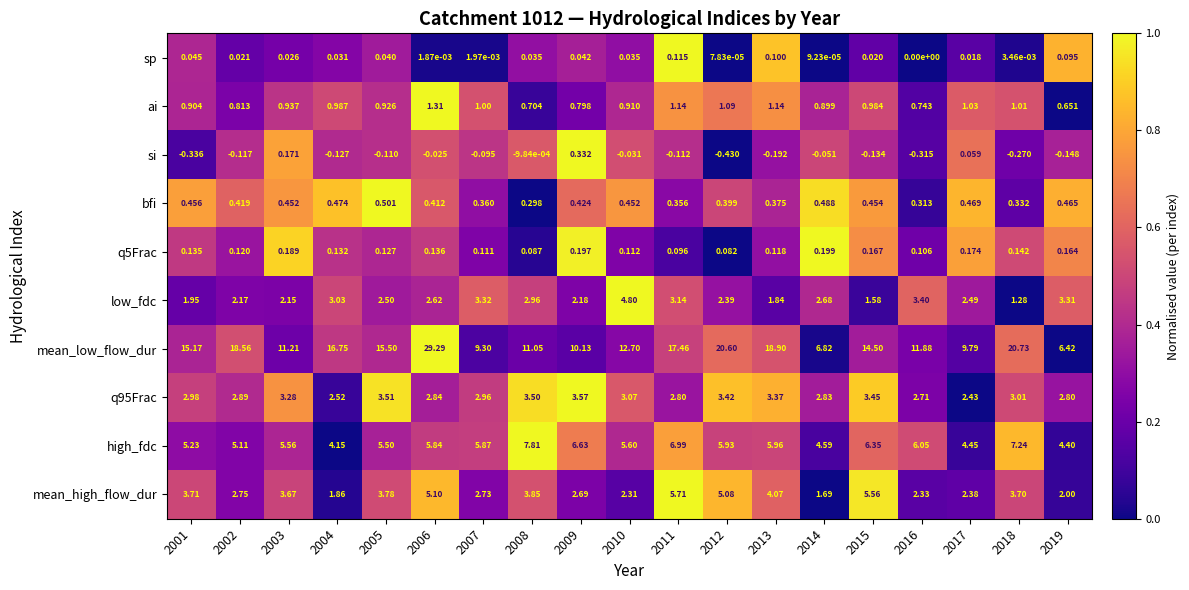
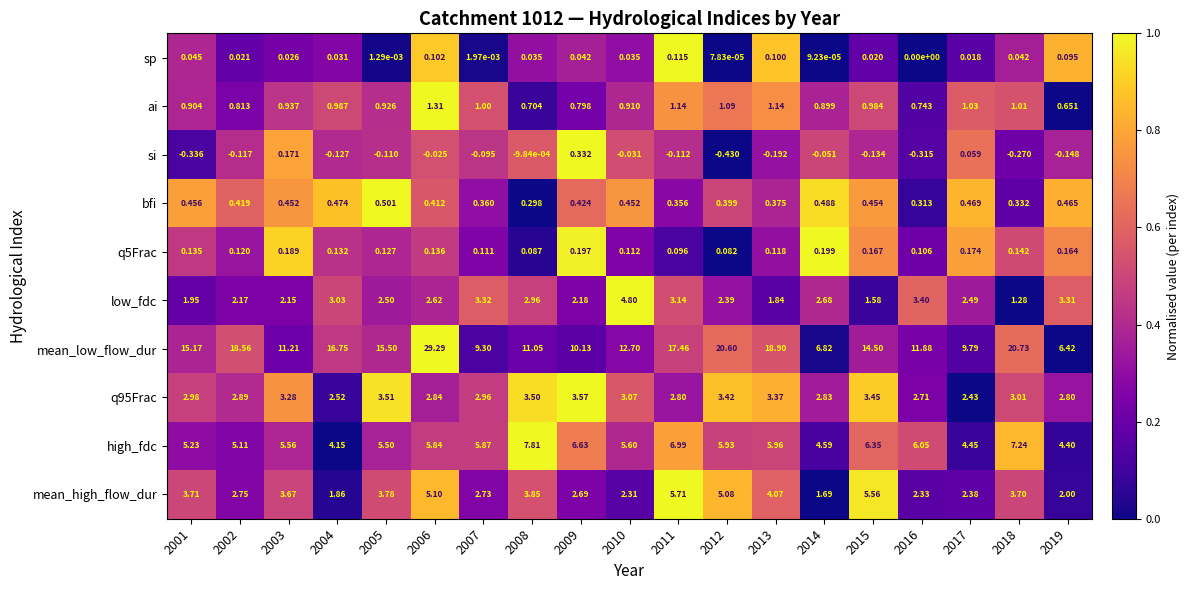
  {
    "sp": {
      "2001": "0.045",
      "2002": "0.021",
      "2003": "0.026",
      "2004": "0.031",
-     "2005": "0.040",
-     "2006": "1.87e-03",
+     "2005": "1.29e-03",
+     "2006": "0.102",
      "2007": "1.97e-03",
      "2008": "0.035",
      "2009": "0.042",
      "2010": "0.035",
      "2011": "0.115",
      "2012": "7.83e-05",
      "2013": "0.100",
      "2014": "9.23e-05",
      "2015": "0.020",
      "2016": "0.00e+00",
      "2017": "0.018",
-     "2018": "3.46e-03",
+     "2018": "0.042",
      "2019": "0.095"
    },
    "ai": {
      "2001": "0.904",
      "2002": "0.813",
      "2003": "0.937",
      "2004": "0.987",
      "2005": "0.926",
      "2006": "1.31",
      "2007": "1.00",
      "2008": "0.704",
      "2009": "0.798",
      "2010": "0.910",
      "2011": "1.14",
      "2012": "1.09",
      "2013": "1.14",
      "2014": "0.899",
      "2015": "0.984",
      "2016": "0.743",
      "2017": "1.03",
      "2018": "1.01",
      "2019": "0.651"
    },
    "si": {
      "2001": "-0.336",
      "2002": "-0.117",
      "2003": "0.171",
      "2004": "-0.127",
      "2005": "-0.110",
      "2006": "-0.025",
      "2007": "-0.095",
      "2008": "-9.84e-04",
      "2009": "0.332",
      "2010": "-0.031",
      "2011": "-0.112",
      "2012": "-0.430",
      "2013": "-0.192",
      "2014": "-0.051",
      "2015": "-0.134",
      "2016": "-0.315",
      "2017": "0.059",
      "2018": "-0.270",
      "2019": "-0.148"
    },
    "bfi": {
      "2001": "0.456",
      "2002": "0.419",
      "2003": "0.452",
      "2004": "0.474",
      "2005": "0.501",
      "2006": "0.412",
      "2007": "0.360",
      "2008": "0.298",
      "2009": "0.424",
      "2010": "0.452",
      "2011": "0.356",
      "2012": "0.399",
      "2013": "0.375",
      "2014": "0.488",
      "2015": "0.454",
      "2016": "0.313",
      "2017": "0.469",
      "2018": "0.332",
      "2019": "0.465"
    },
    "q5Frac": {
      "2001": "0.135",
      "2002": "0.120",
      "2003": "0.189",
      "2004": "0.132",
      "2005": "0.127",
      "2006": "0.136",
      "2007": "0.111",
      "2008": "0.087",
      "2009": "0.197",
      "2010": "0.112",
      "2011": "0.096",
      "2012": "0.082",
      "2013": "0.118",
      "2014": "0.199",
      "2015": "0.167",
      "2016": "0.106",
      "2017": "0.174",
      "2018": "0.142",
      "2019": "0.164"
    },
    "low_fdc": {
      "2001": "1.95",
      "2002": "2.17",
      "2003": "2.15",
      "2004": "3.03",
      "2005": "2.50",
      "2006": "2.62",
      "2007": "3.32",
      "2008": "2.96",
      "2009": "2.18",
      "2010": "4.80",
      "2011": "3.14",
      "2012": "2.39",
      "2013": "1.84",
      "2014": "2.68",
      "2015": "1.58",
      "2016": "3.40",
      "2017": "2.49",
      "2018": "1.28",
      "2019": "3.31"
    },
    "mean_low_flow_dur": {
      "2001": "15.17",
      "2002": "18.56",
      "2003": "11.21",
      "2004": "16.75",
      "2005": "15.50",
      "2006": "29.29",
      "2007": "9.30",
      "2008": "11.05",
      "2009": "10.13",
      "2010": "12.70",
      "2011": "17.46",
      "2012": "20.60",
      "2013": "18.90",
      "2014": "6.82",
      "2015": "14.50",
      "2016": "11.88",
      "2017": "9.79",
      "2018": "20.73",
      "2019": "6.42"
    },
    "q95Frac": {
      "2001": "2.98",
      "2002": "2.89",
      "2003": "3.28",
      "2004": "2.52",
      "2005": "3.51",
      "2006": "2.84",
      "2007": "2.96",
      "2008": "3.50",
      "2009": "3.57",
      "2010": "3.07",
      "2011": "2.80",
      "2012": "3.42",
      "2013": "3.37",
      "2014": "2.83",
      "2015": "3.45",
      "2016": "2.71",
      "2017": "2.43",
      "2018": "3.01",
      "2019": "2.80"
    },
    "high_fdc": {
      "2001": "5.23",
      "2002": "5.11",
      "2003": "5.56",
      "2004": "4.15",
      "2005": "5.50",
      "2006": "5.84",
      "2007": "5.87",
      "2008": "7.81",
      "2009": "6.63",
      "2010": "5.60",
      "2011": "6.99",
      "2012": "5.93",
      "2013": "5.96",
      "2014": "4.59",
      "2015": "6.35",
      "2016": "6.05",
      "2017": "4.45",
      "2018": "7.24",
      "2019": "4.40"
    },
    "mean_high_flow_dur": {
      "2001": "3.71",
      "2002": "2.75",
      "2003": "3.67",
      "2004": "1.86",
      "2005": "3.78",
      "2006": "5.10",
      "2007": "2.73",
      "2008": "3.85",
      "2009": "2.69",
      "2010": "2.31",
      "2011": "5.71",
      "2012": "5.08",
      "2013": "4.07",
      "2014": "1.69",
      "2015": "5.56",
      "2016": "2.33",
      "2017": "2.38",
      "2018": "3.70",
      "2019": "2.00"
    }
  }
